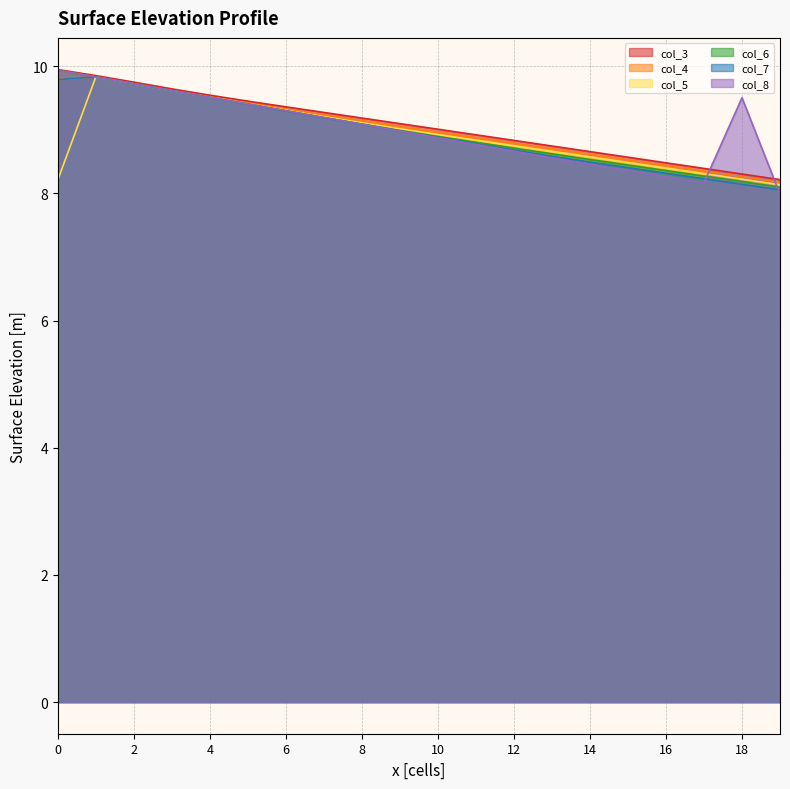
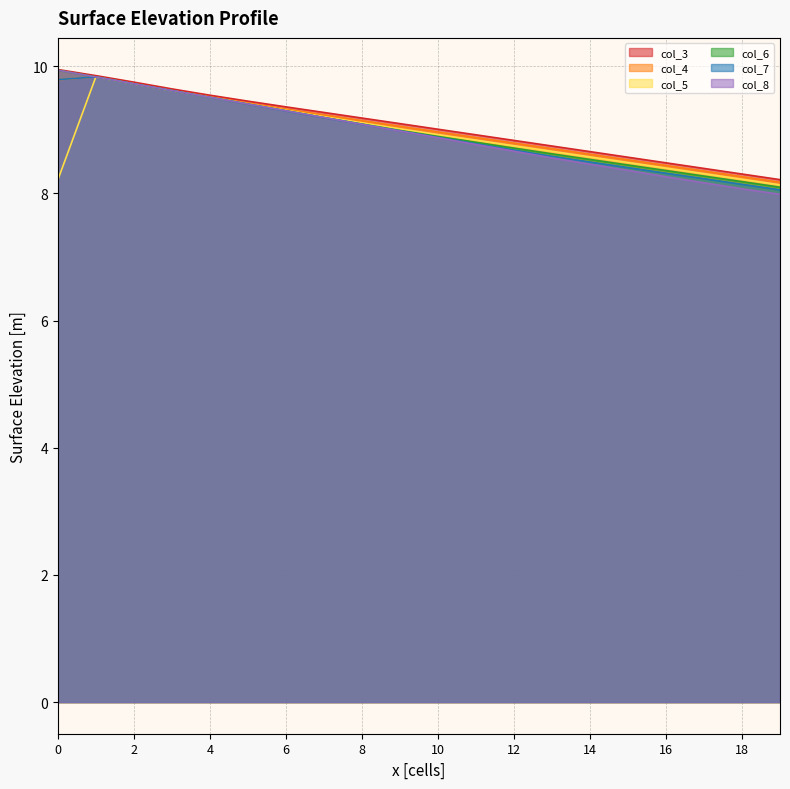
  {
    "col_3": {
      "8": 9.2,
      "10": 9.0,
      "12": 8.8,
      "14": 8.7,
      "16": 8.5,
      "18": 8.3
    },
    "col_4": {
      "10": 9.0,
      "12": 8.8,
      "14": 8.6
    },
    "col_5": {
      "0": 8.2,
      "14": 8.6
    },
    "col_7": {
      "16": 8.3,
      "18": 8.1
    },
    "col_8": {
      "16": 8.3,
-     "18": 9.5
+     "18": 8.1
    }
  }
